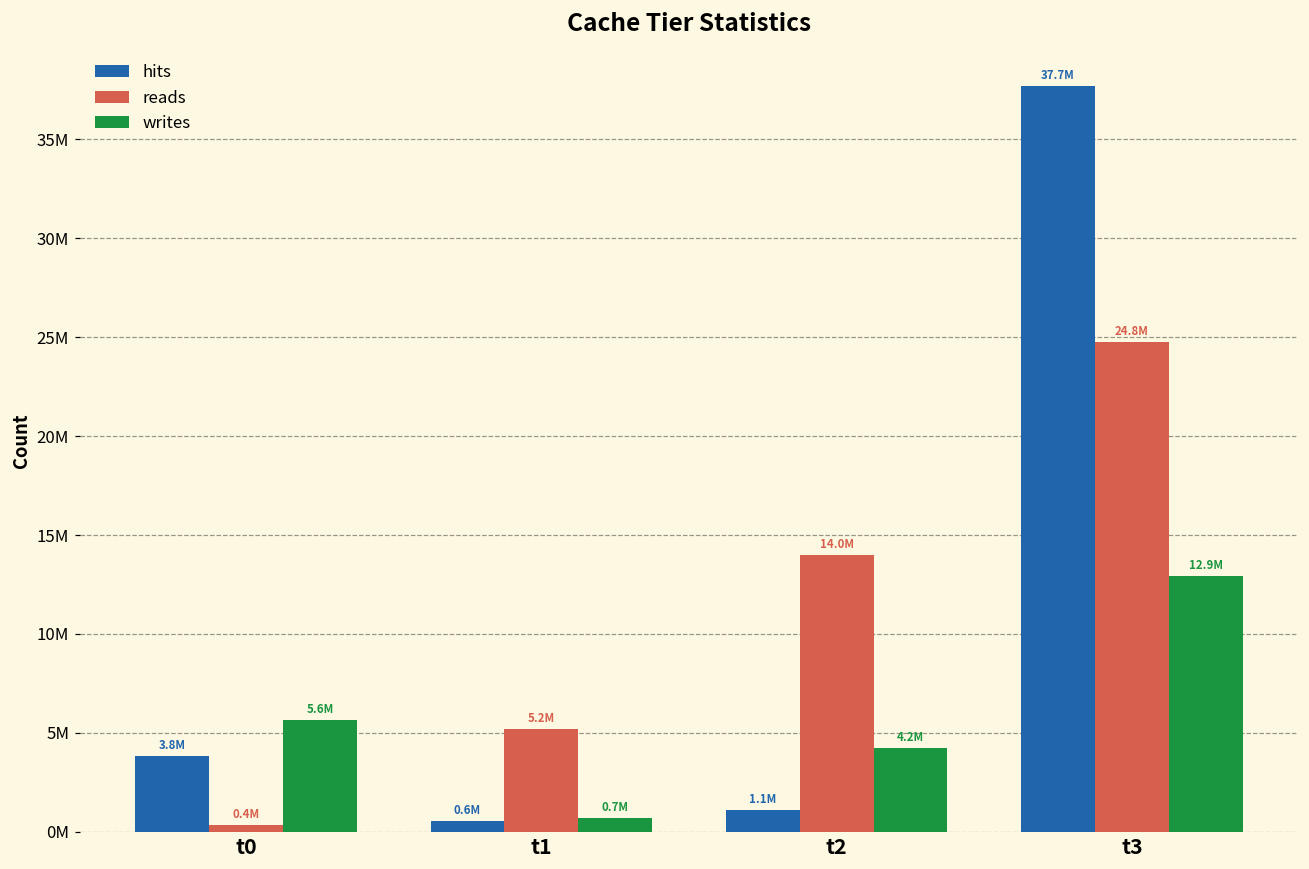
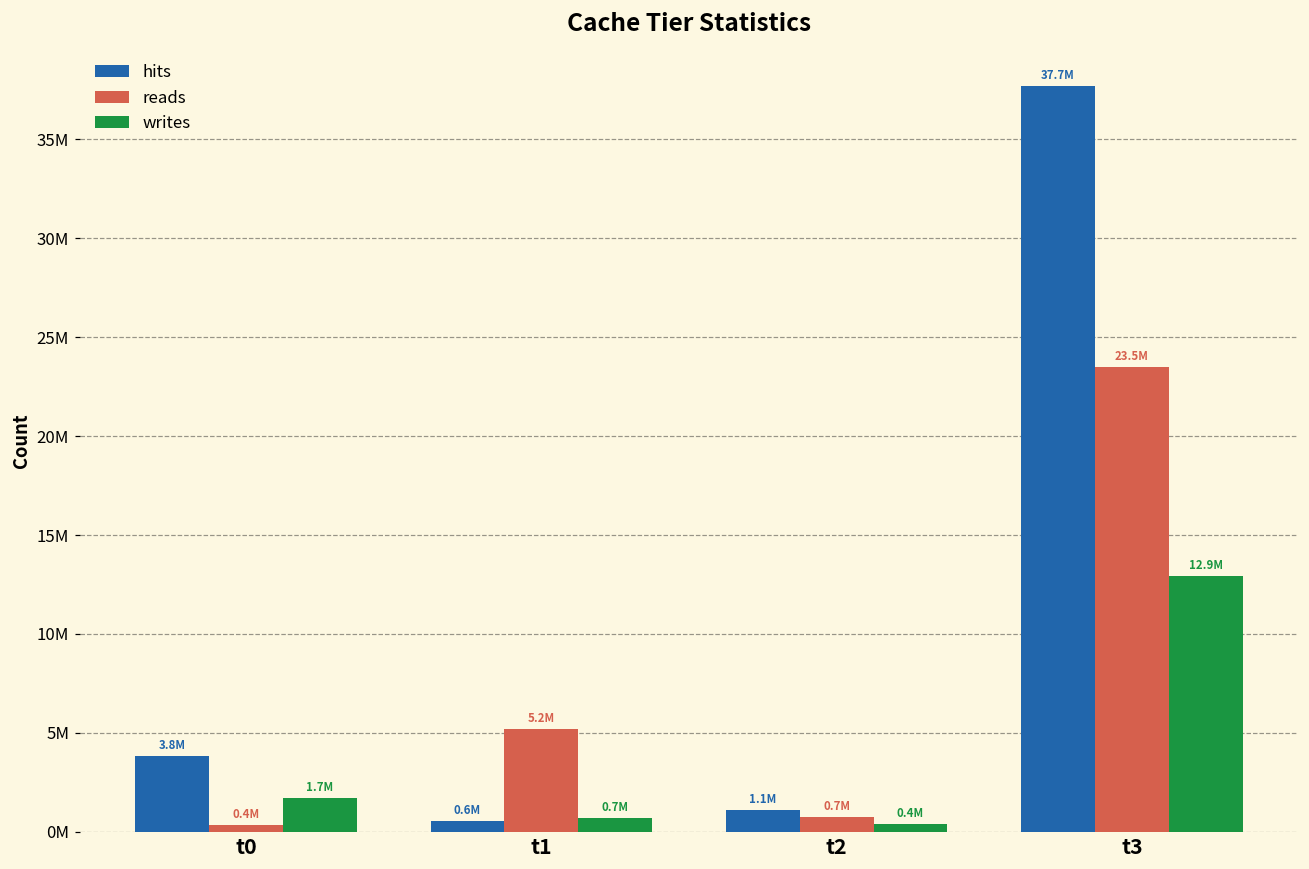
  {
    "hits": {
      "t0": "3.8M",
      "t1": "0.6M",
      "t2": "1.1M",
      "t3": "37.7M"
    },
    "reads": {
      "t0": "0.4M",
      "t1": "5.2M",
-     "t2": "14.0M",
-     "t3": "24.8M"
+     "t2": "0.7M",
+     "t3": "23.5M"
    },
    "writes": {
-     "t0": "5.6M",
+     "t0": "1.7M",
      "t1": "0.7M",
-     "t2": "4.2M",
+     "t2": "0.4M",
      "t3": "12.9M"
    }
  }
